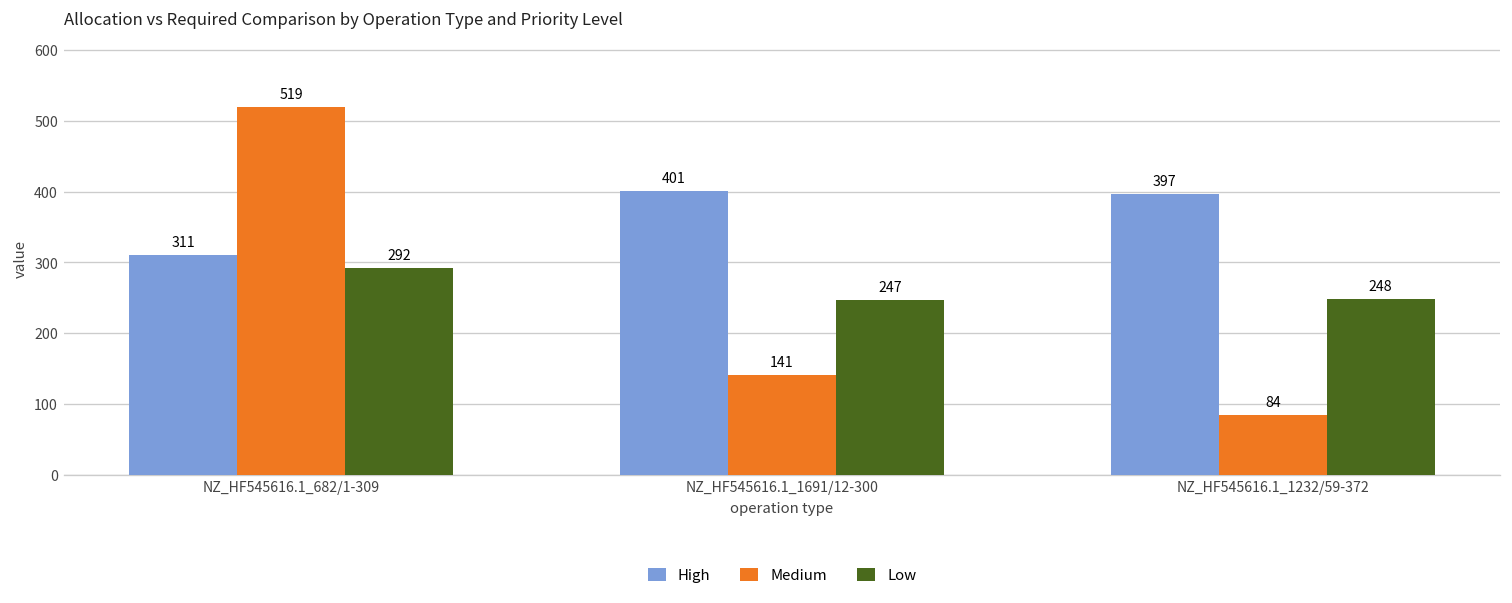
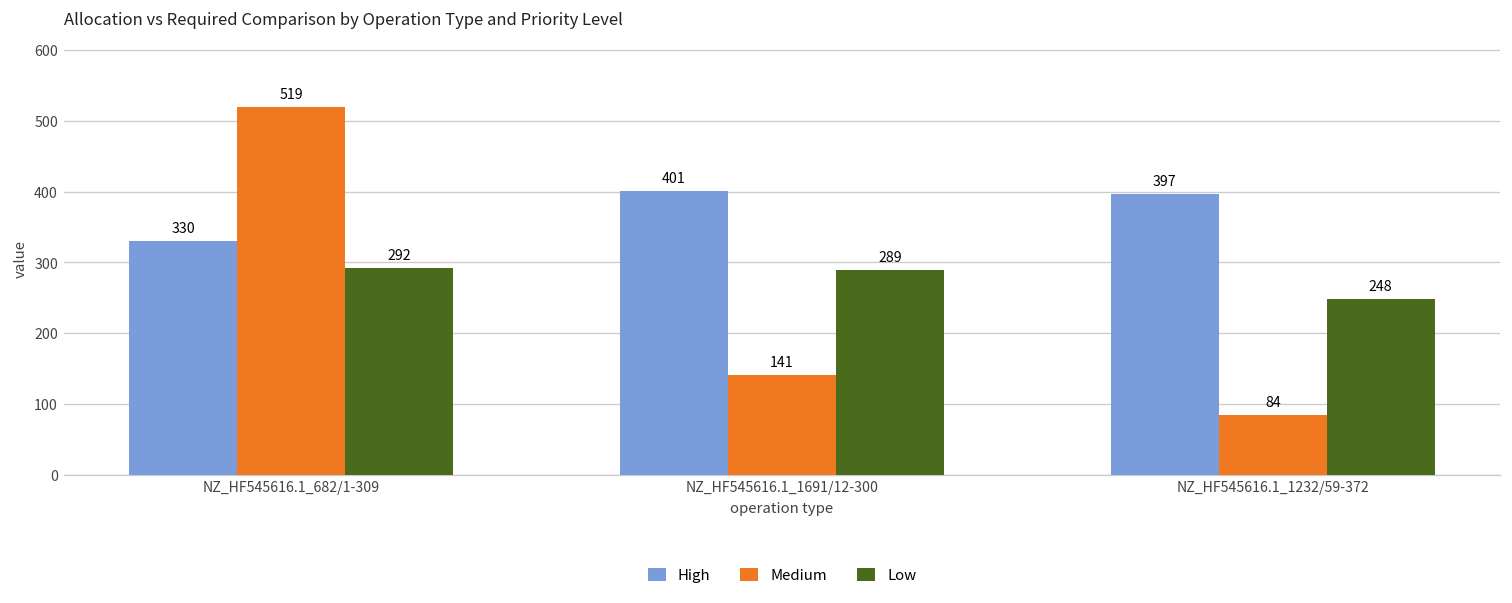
  {
    "High": {
-     "NZ_HF545616.1_682/1-309": 311,
+     "NZ_HF545616.1_682/1-309": 330,
      "NZ_HF545616.1_1691/12-300": 401,
      "NZ_HF545616.1_1232/59-372": 397
    },
    "Medium": {
      "NZ_HF545616.1_682/1-309": 519,
      "NZ_HF545616.1_1691/12-300": 141
    },
    "Low": {
      "NZ_HF545616.1_682/1-309": 292,
-     "NZ_HF545616.1_1691/12-300": 247,
+     "NZ_HF545616.1_1691/12-300": 289,
      "NZ_HF545616.1_1232/59-372": 248
    }
  }
